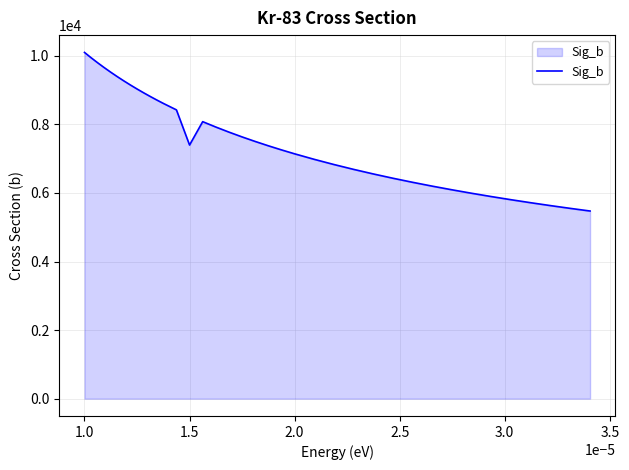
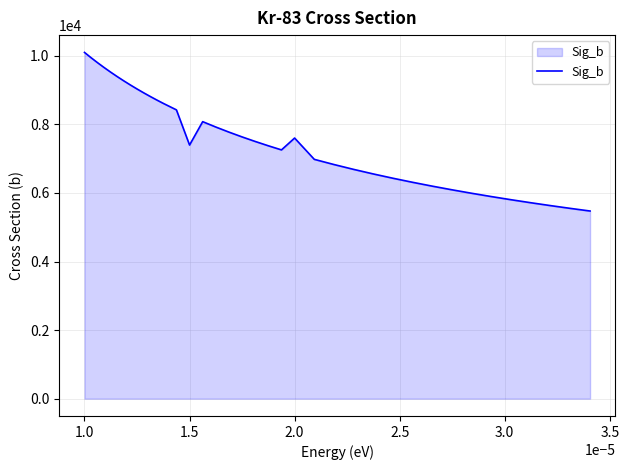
  {
    "1.0": 10100,
    "1.5": 7400,
-   "2.0": 7100
+   "2.0": 7600
  }
